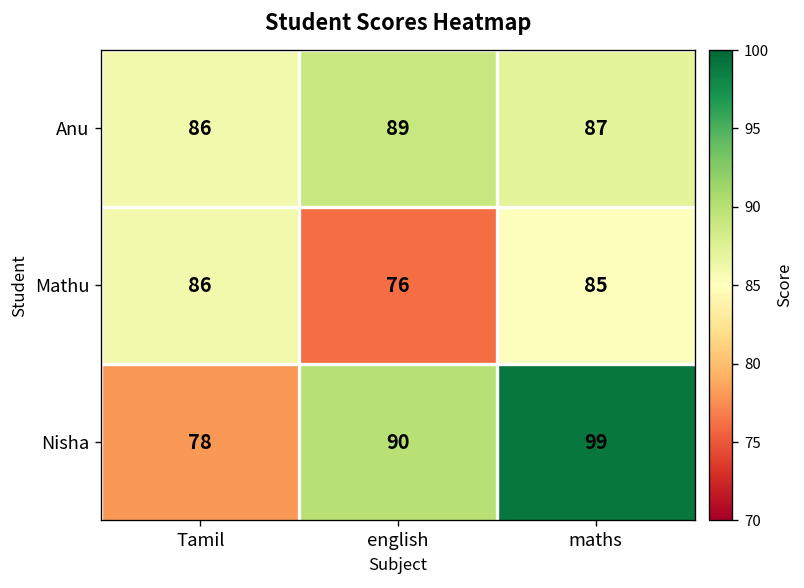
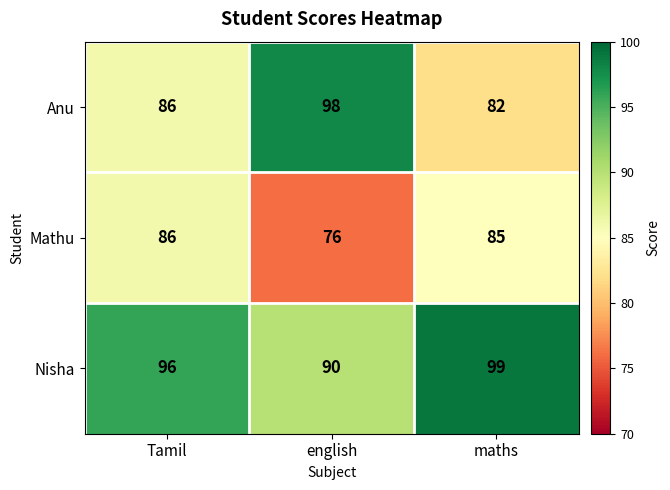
  {
    "Anu": {
      "Tamil": 86,
-     "english": 89,
-     "maths": 87
+     "english": 98,
+     "maths": 82
    },
    "Mathu": {
      "Tamil": 86,
      "english": 76,
      "maths": 85
    },
    "Nisha": {
-     "Tamil": 78,
+     "Tamil": 96,
      "english": 90,
      "maths": 99
    }
  }
